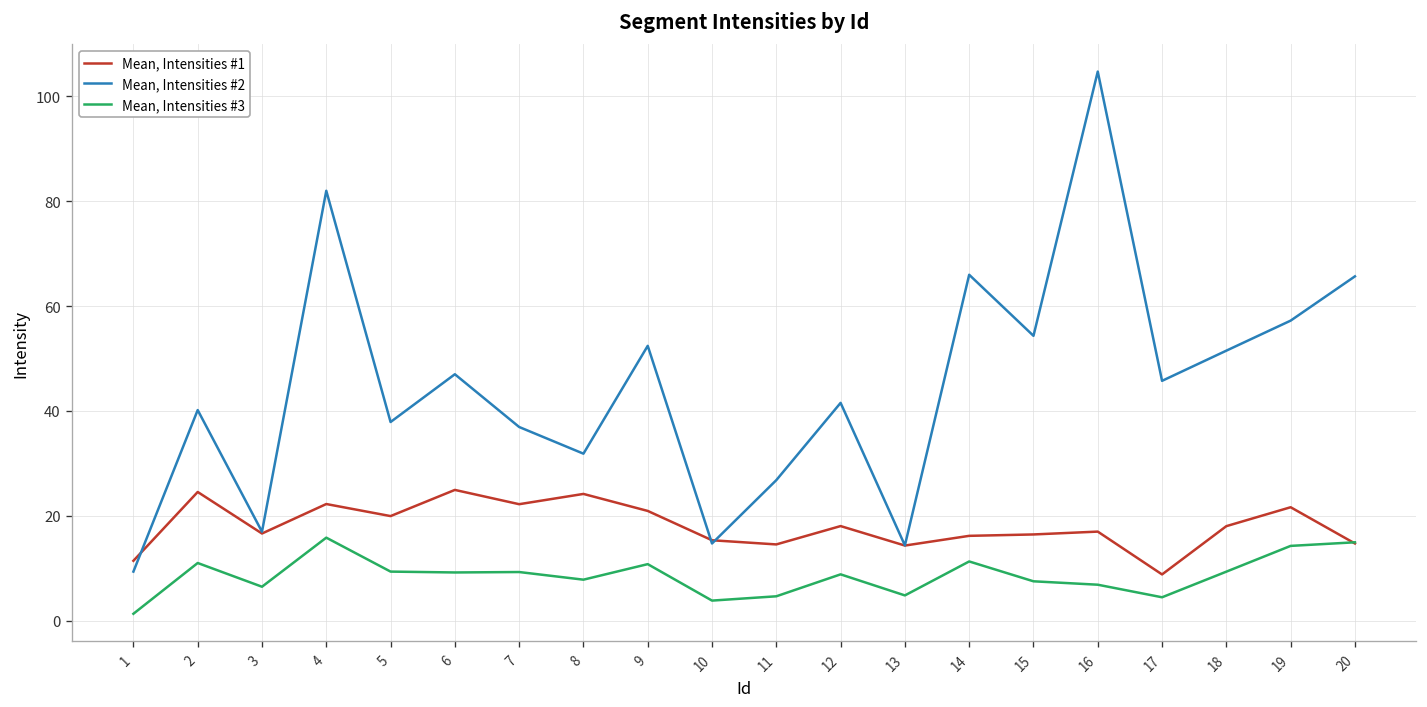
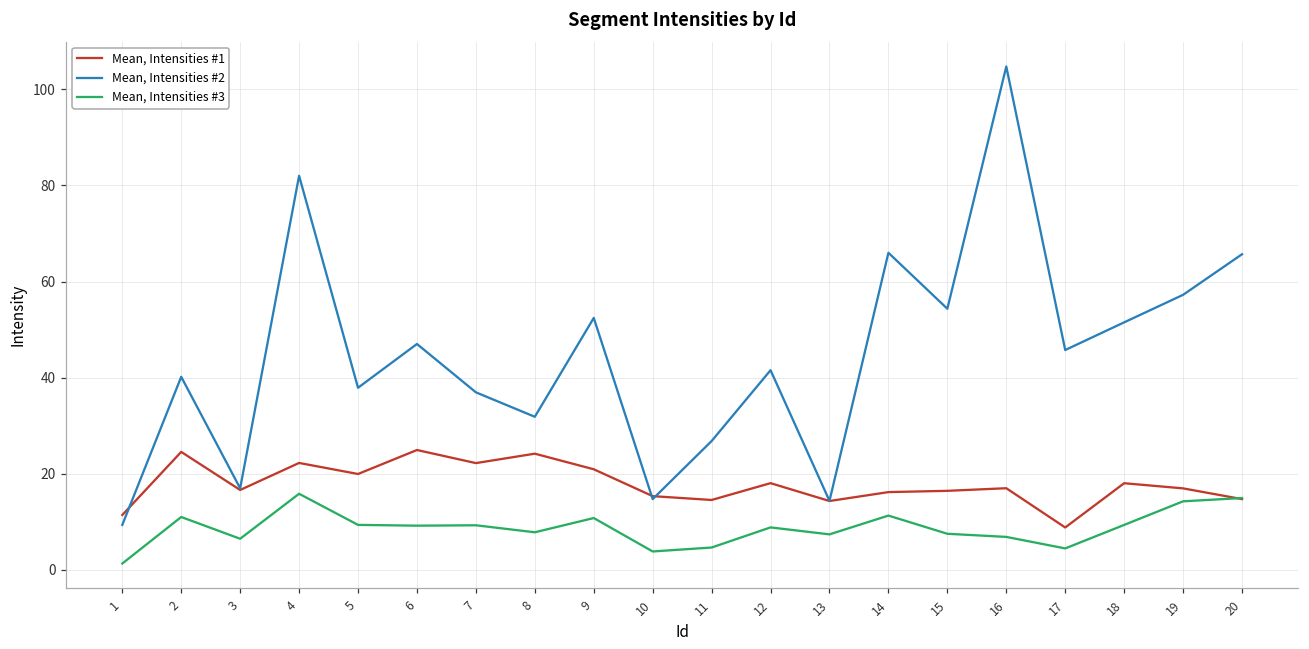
  {
    "Mean, Intensities #1": {
      "1": 11,
      "2": 25,
      "4": 22,
      "5": 20,
      "6": 25,
      "7": 22,
      "8": 24,
      "9": 21,
      "10": 15,
      "11": 15,
      "12": 18,
      "14": 16,
      "15": 16,
      "16": 17,
      "17": 9,
      "18": 18,
-     "19": 22
+     "19": 17
    },
    "Mean, Intensities #2": {
      "1": 9,
      "2": 40,
      "4": 82,
      "5": 38,
      "6": 47,
      "7": 37,
      "8": 32,
      "9": 52,
      "10": 15,
      "11": 27,
      "12": 42,
      "14": 66,
      "15": 54,
      "16": 105,
      "17": 46,
      "18": 52,
      "19": 57,
      "20": 66
    },
    "Mean, Intensities #3": {
      "1": 1,
      "2": 11,
      "3": 6,
      "4": 16,
      "5": 9,
      "6": 9,
      "7": 9,
      "8": 8,
      "9": 11,
      "10": 4,
      "11": 5,
      "12": 9,
-     "13": 5,
+     "13": 7,
      "14": 11,
      "15": 8,
      "16": 7,
      "17": 4,
      "18": 9,
      "19": 14
    }
  }
